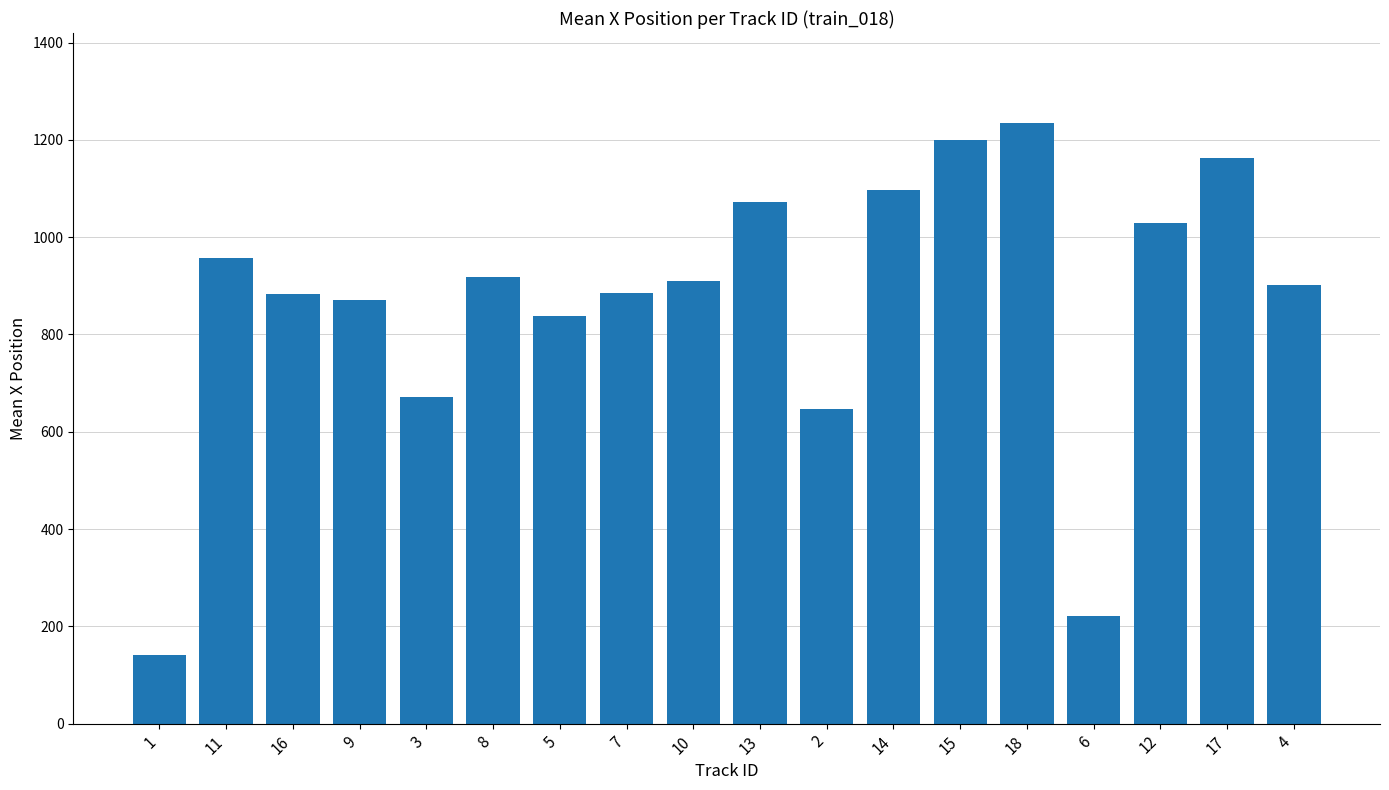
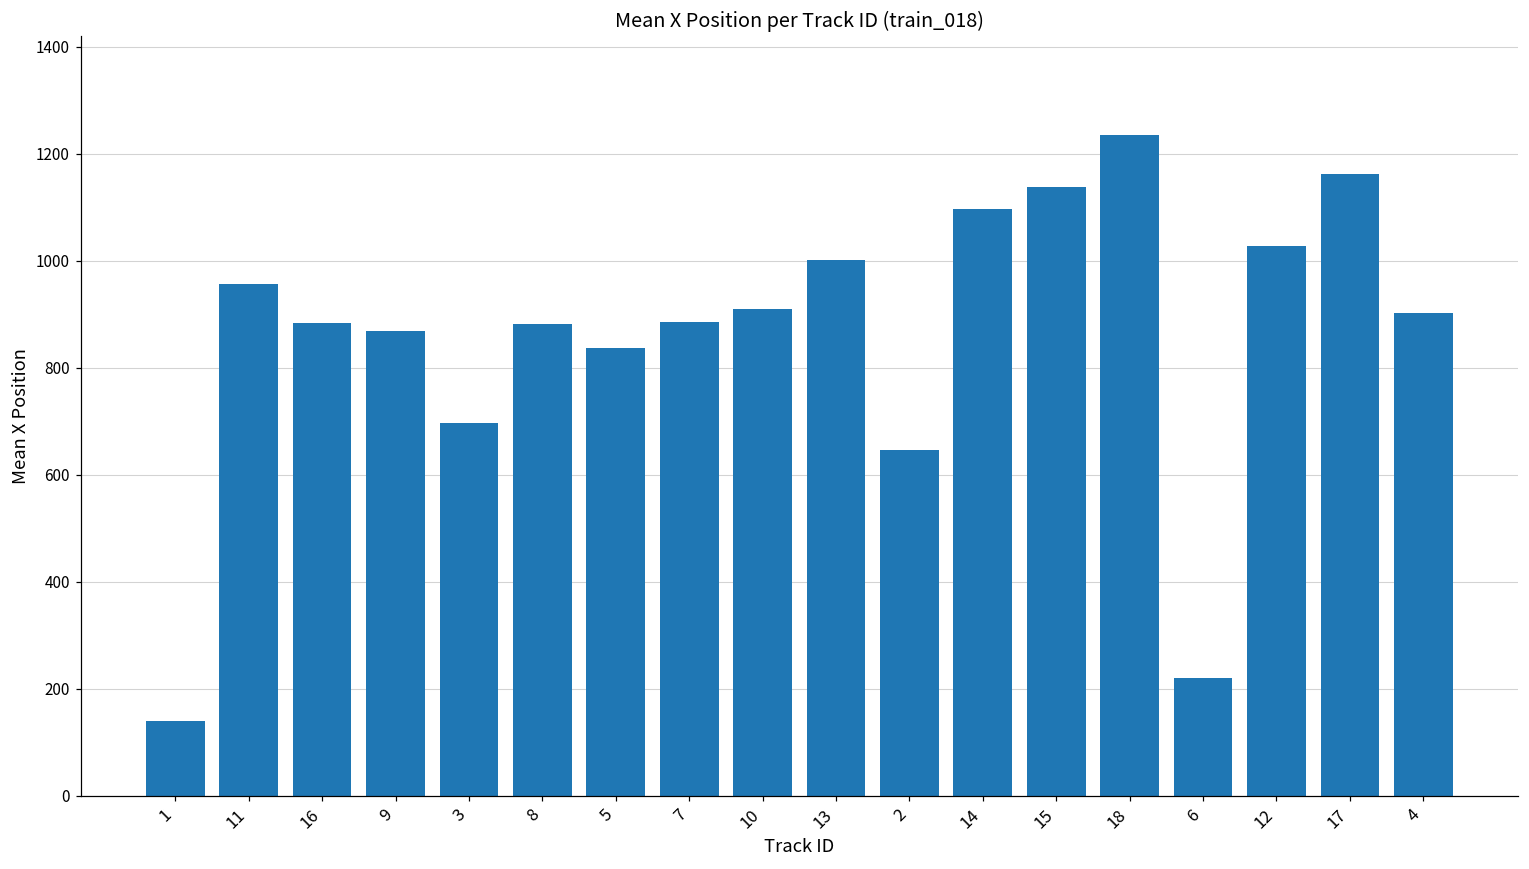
  {
    "1": 140,
    "11": 960,
    "16": 880,
    "9": 870,
-   "3": 670,
-   "8": 920,
+   "3": 700,
+   "8": 880,
    "5": 840,
    "7": 890,
    "10": 910,
-   "13": 1070,
+   "13": 1000,
    "2": 650,
    "14": 1100,
-   "15": 1200,
+   "15": 1140,
    "18": 1230,
    "6": 220,
    "12": 1030,
    "17": 1160,
    "4": 900
  }
